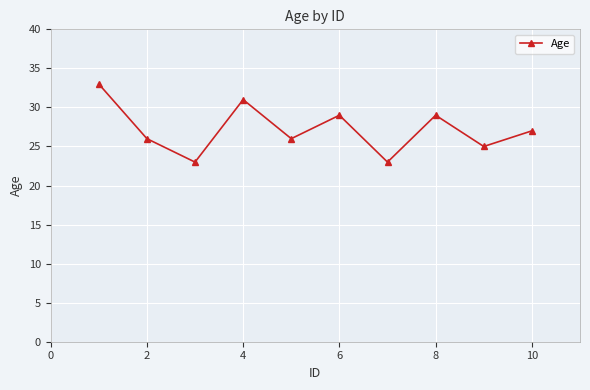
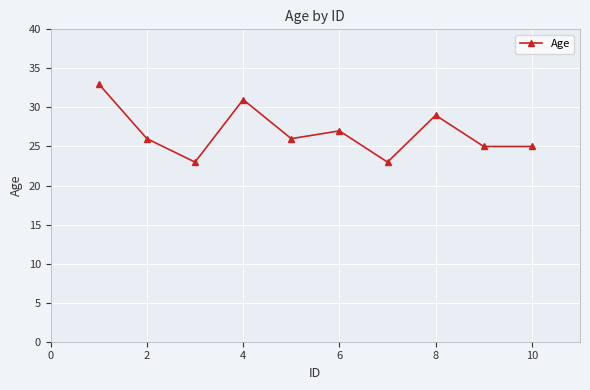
  {
    "2": 26,
    "4": 31,
-   "6": 29,
+   "6": 27,
    "8": 29,
-   "10": 27
+   "10": 25
  }
